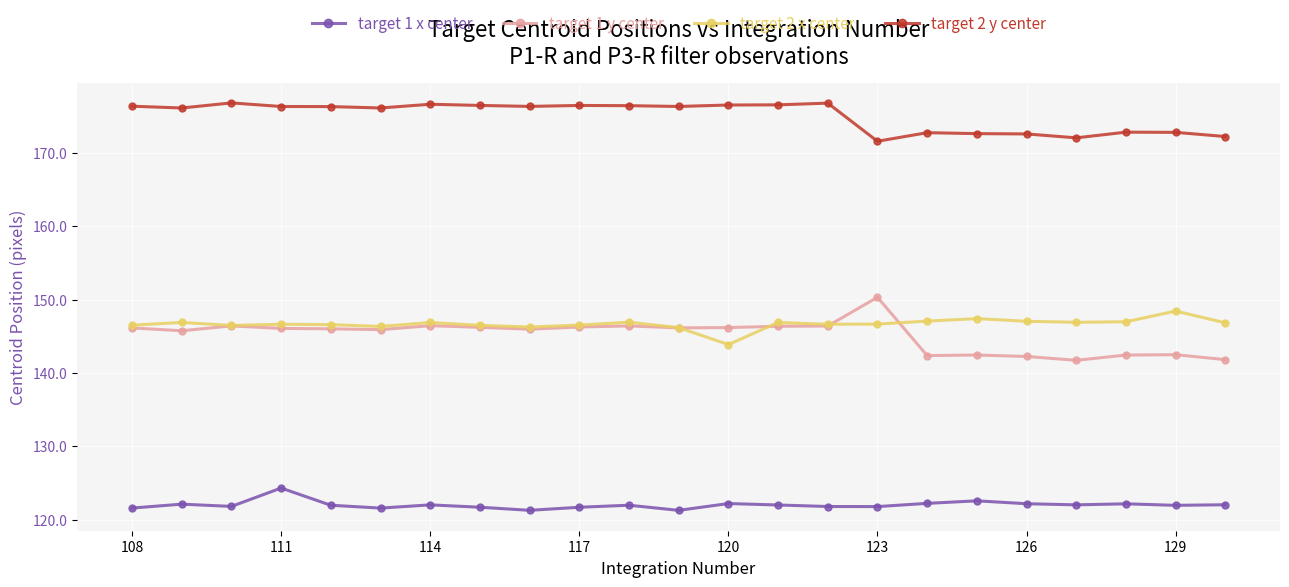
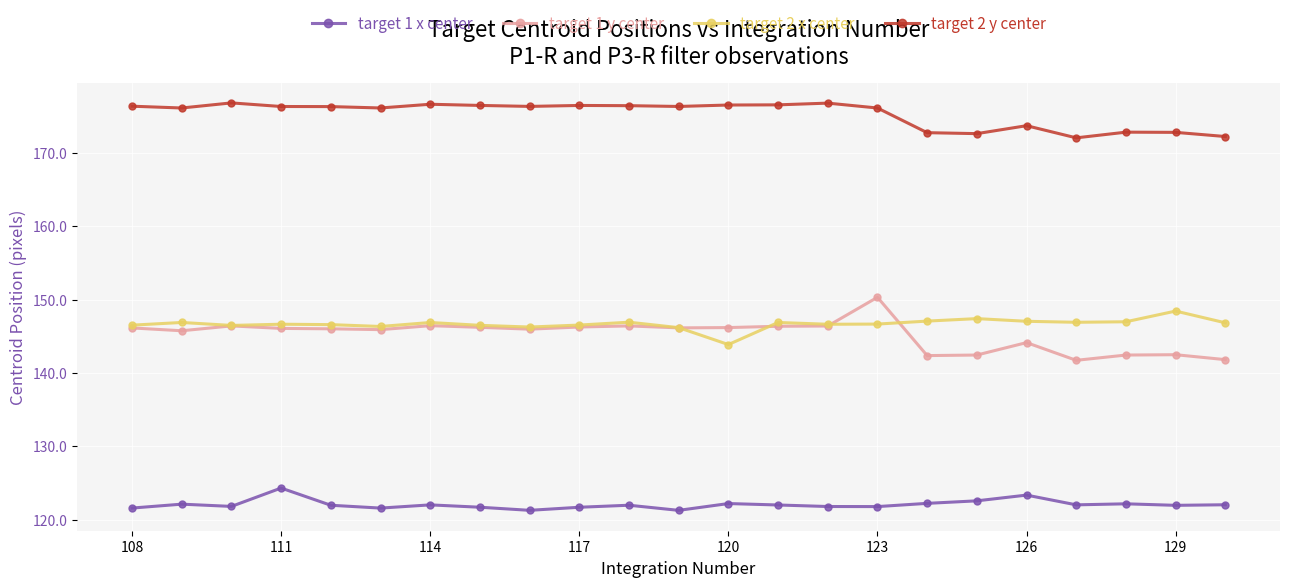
  {
    "target 1 x center": {
      "108": 122,
      "111": 124,
      "114": 122,
      "117": 122,
      "120": 122,
      "123": 122,
-     "126": 122,
+     "126": 123,
      "129": 122
    },
    "target 1 y center": {
      "108": 146,
      "111": 146,
      "114": 146,
      "120": 146,
      "123": 150,
-     "126": 142,
+     "126": 144,
      "129": 142
    },
    "target 2 x center": {
      "108": 147,
      "111": 147,
      "114": 147,
      "120": 144,
      "123": 147,
      "126": 147,
      "129": 148
    },
    "target 2 y center": {
      "108": 176,
      "111": 176,
      "114": 177,
      "117": 176,
      "120": 177,
-     "123": 172,
-     "126": 173,
+     "123": 176,
+     "126": 174,
      "129": 173
    }
  }
